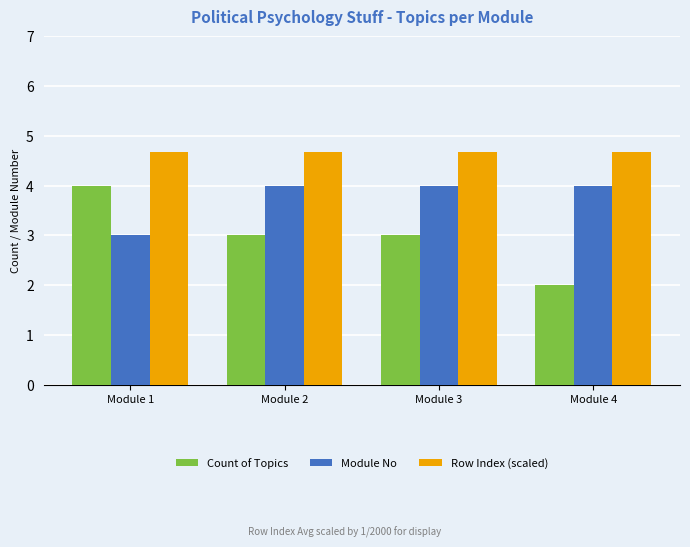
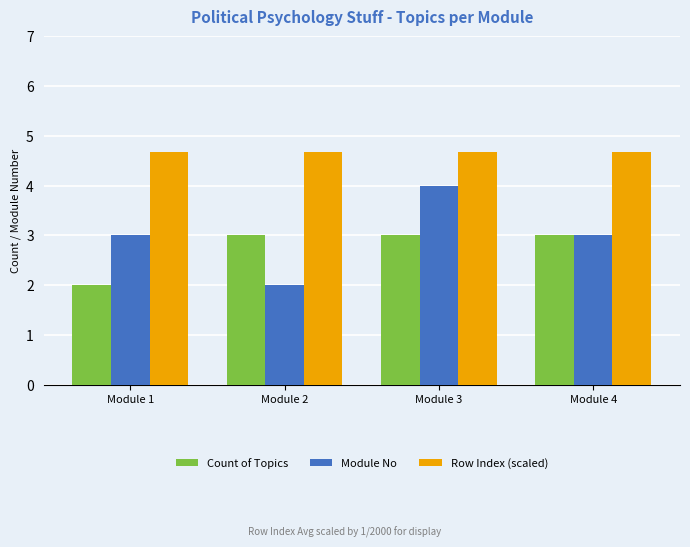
  {
    "Count of Topics": {
-     "Module 1": 4,
+     "Module 1": 2,
      "Module 2": 3,
      "Module 3": 3,
-     "Module 4": 2
+     "Module 4": 3
    },
    "Module No": {
      "Module 1": 3,
-     "Module 2": 4,
+     "Module 2": 2,
      "Module 3": 4,
-     "Module 4": 4
+     "Module 4": 3
    },
    "Row Index (scaled)": {
      "Module 1": 4.7,
      "Module 2": 4.7,
      "Module 3": 4.7,
      "Module 4": 4.7
    }
  }
